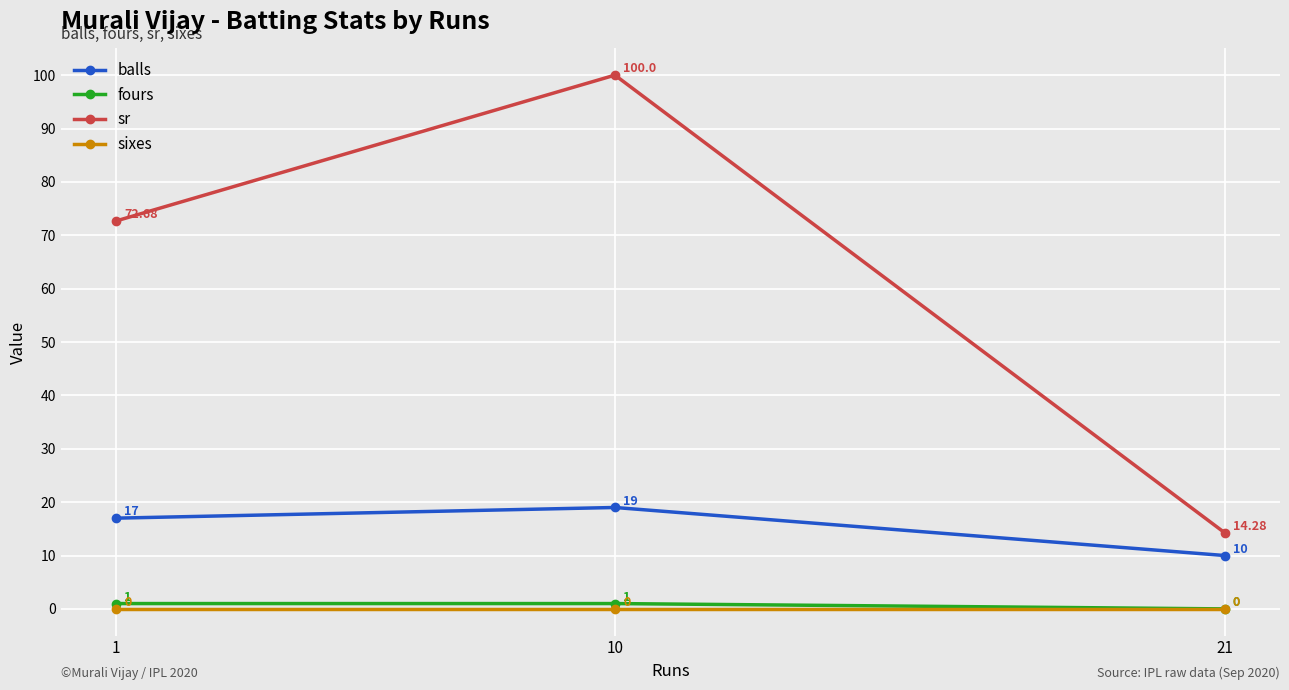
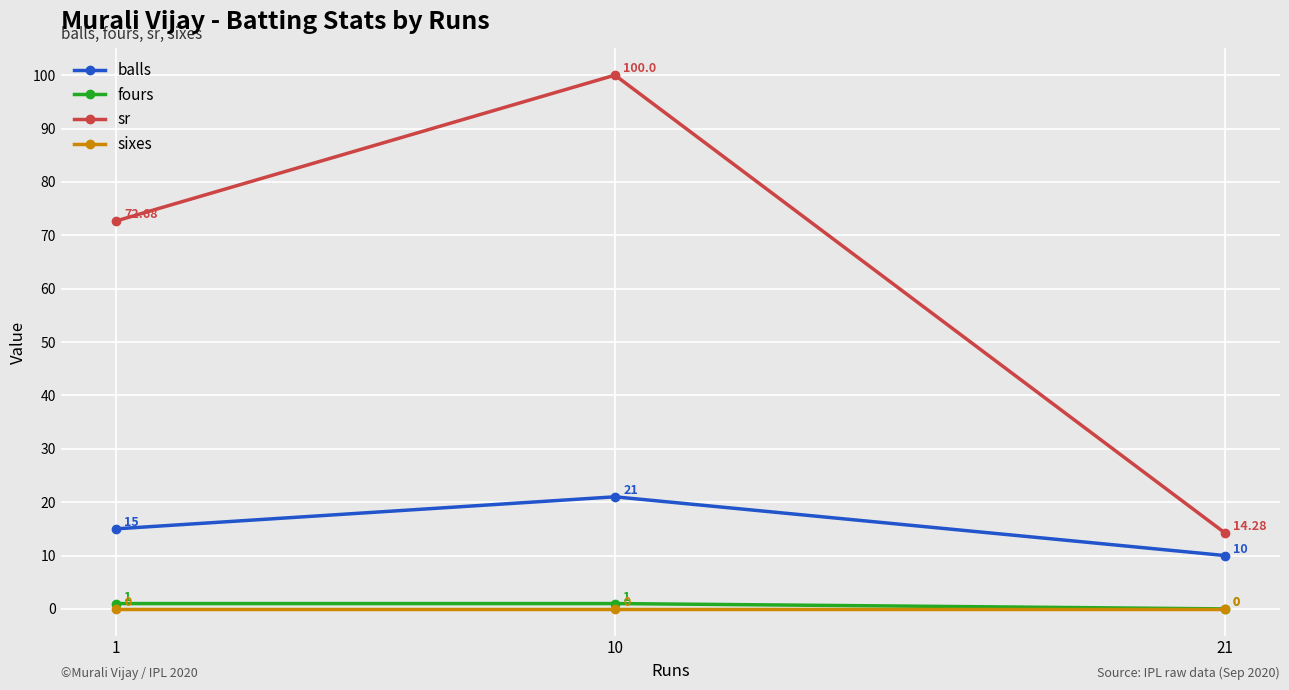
  {
    "balls": {
-     "1": 17,
-     "10": 19,
+     "1": 15,
+     "10": 21,
      "21": 10
    },
    "sr": {
      "1": 72.68,
      "10": 100.0,
      "21": 14.28
    }
  }
